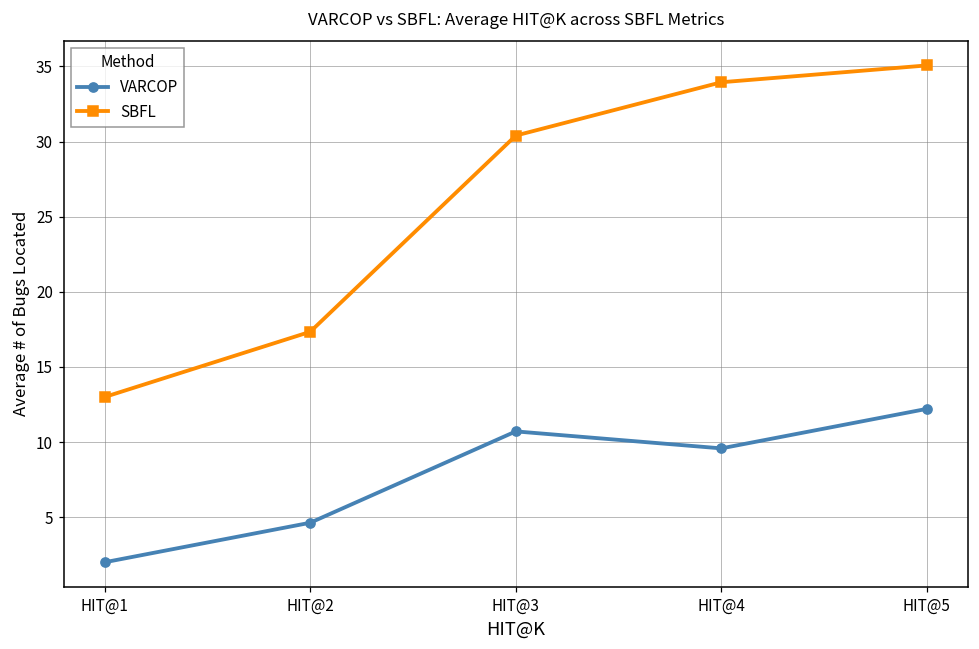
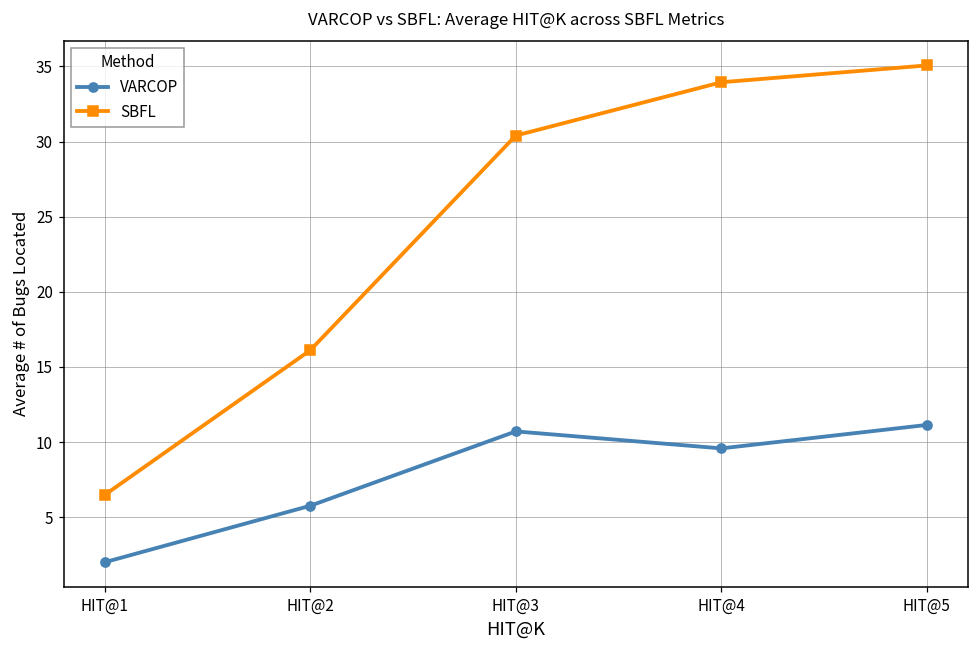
  {
    "VARCOP": {
      "HIT@1": 2.0,
-     "HIT@2": 4.6,
+     "HIT@2": 5.8,
      "HIT@3": 10.7,
      "HIT@4": 9.6,
-     "HIT@5": 12.2
+     "HIT@5": 11.1
    },
    "SBFL": {
-     "HIT@1": 13.0,
-     "HIT@2": 17.3,
+     "HIT@1": 6.5,
+     "HIT@2": 16.1,
      "HIT@3": 30.4,
      "HIT@4": 34.0,
      "HIT@5": 35.1
    }
  }
